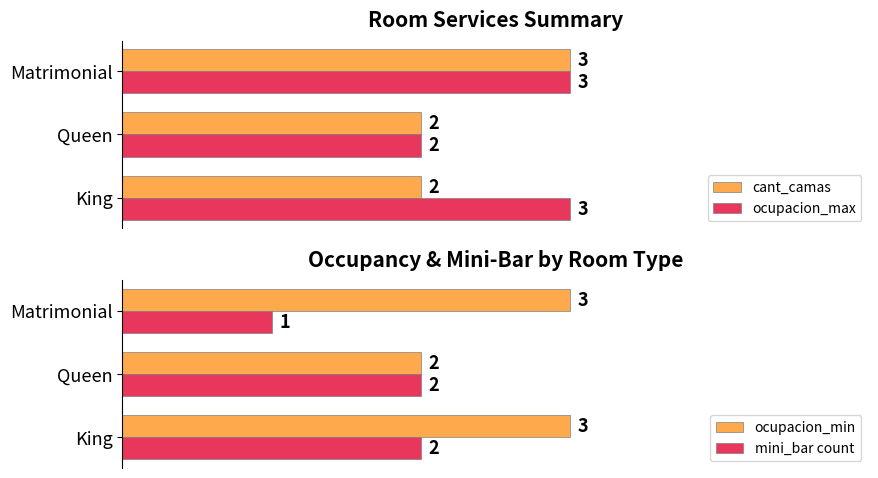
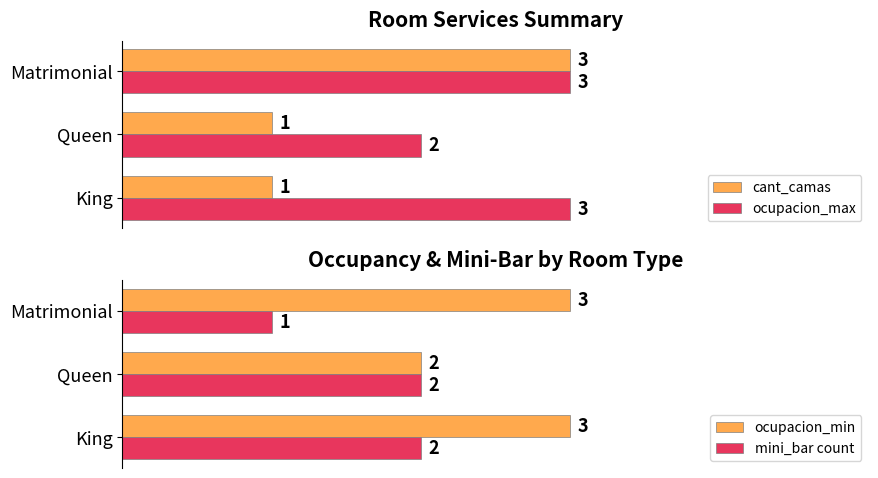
  {
    "Room Services Summary": {
      "cant_camas": {
        "Matrimonial": 3,
-       "Queen": 2,
-       "King": 2
+       "Queen": 1,
+       "King": 1
      },
      "ocupacion_max": {
        "Matrimonial": 3,
        "Queen": 2,
        "King": 3
      }
    },
    "Occupancy & Mini-Bar by Room Type": {
      "ocupacion_min": {
        "Matrimonial": 3,
        "Queen": 2,
        "King": 3
      },
      "mini_bar count": {
        "Matrimonial": 1,
        "Queen": 2,
        "King": 2
      }
    }
  }
